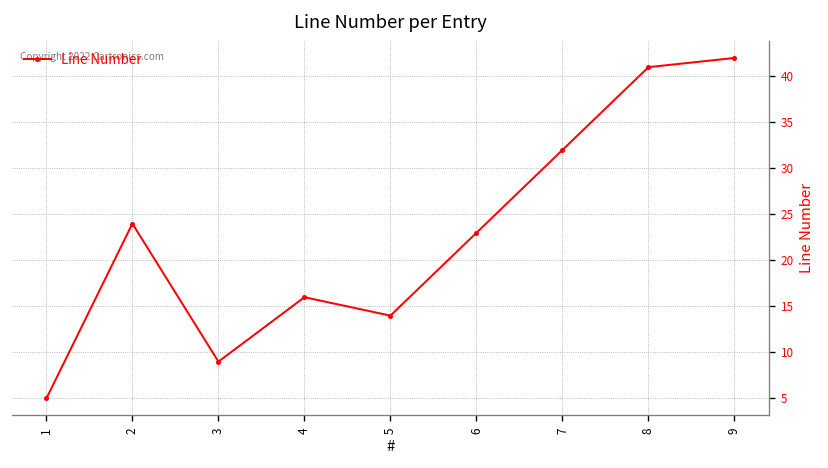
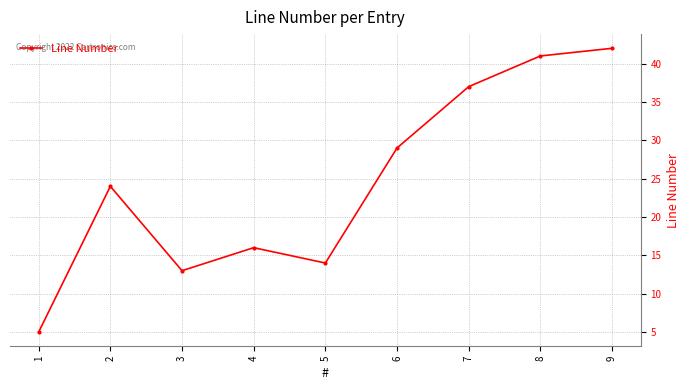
  {
    "1": 5,
    "2": 24,
-   "3": 9,
+   "3": 13,
    "4": 16,
    "5": 14,
-   "6": 23,
-   "7": 32,
+   "6": 29,
+   "7": 37,
    "8": 41,
    "9": 42
  }
